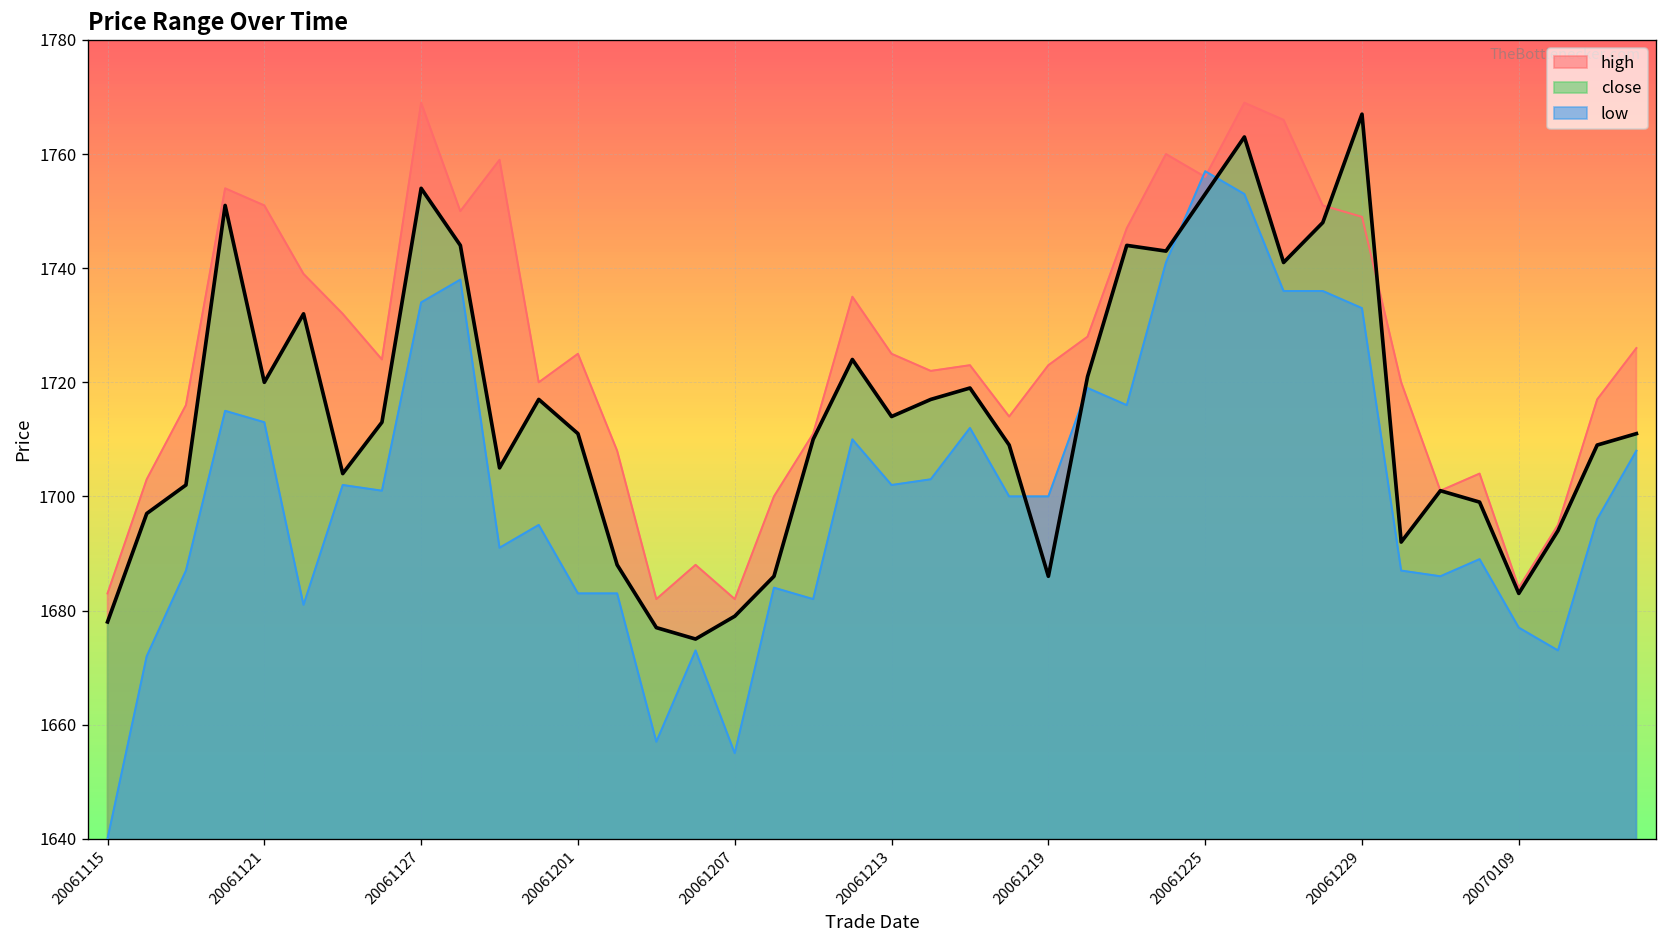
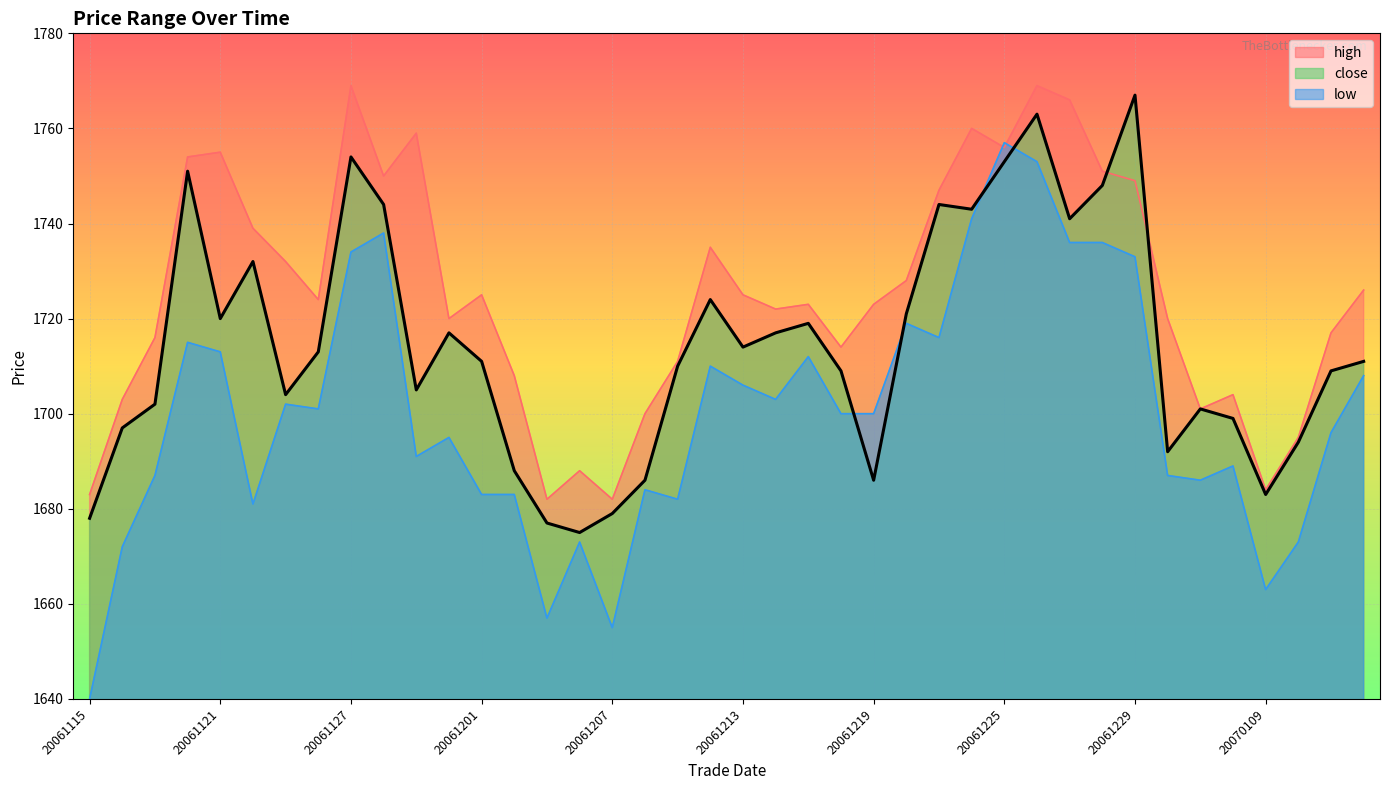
  {
    "high": {
      "20061115": 1683,
-     "20061121": 1751,
+     "20061121": 1755,
      "20061127": 1769,
      "20061201": 1725,
      "20061207": 1682,
      "20061213": 1725,
      "20061219": 1723,
      "20061225": 1756,
      "20061229": 1749,
      "20070109": 1684
    },
    "close": {
      "20061115": 1678,
      "20061121": 1720,
      "20061127": 1754,
      "20061201": 1711,
      "20061207": 1679,
      "20061213": 1714,
      "20061219": 1686,
      "20061225": 1753,
      "20061229": 1767,
      "20070109": 1683
    },
    "low": {
      "20061115": 1640,
      "20061121": 1713,
      "20061127": 1734,
      "20061201": 1683,
      "20061207": 1655,
-     "20061213": 1702,
+     "20061213": 1706,
      "20061219": 1700,
      "20061225": 1757,
      "20061229": 1733,
-     "20070109": 1677
+     "20070109": 1663
    }
  }
